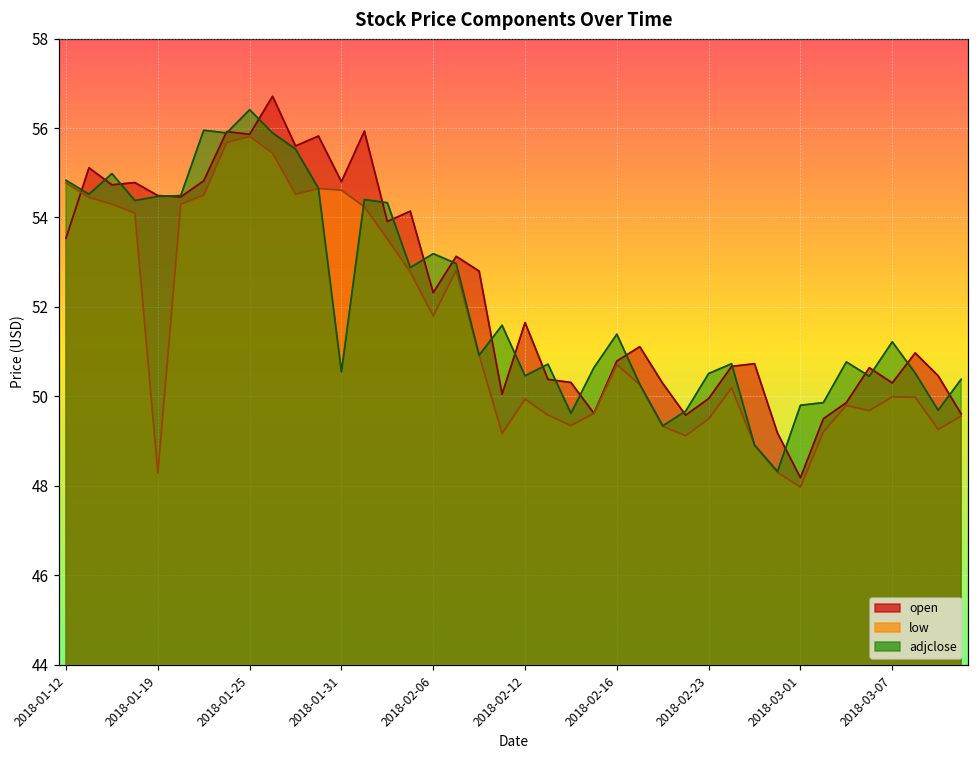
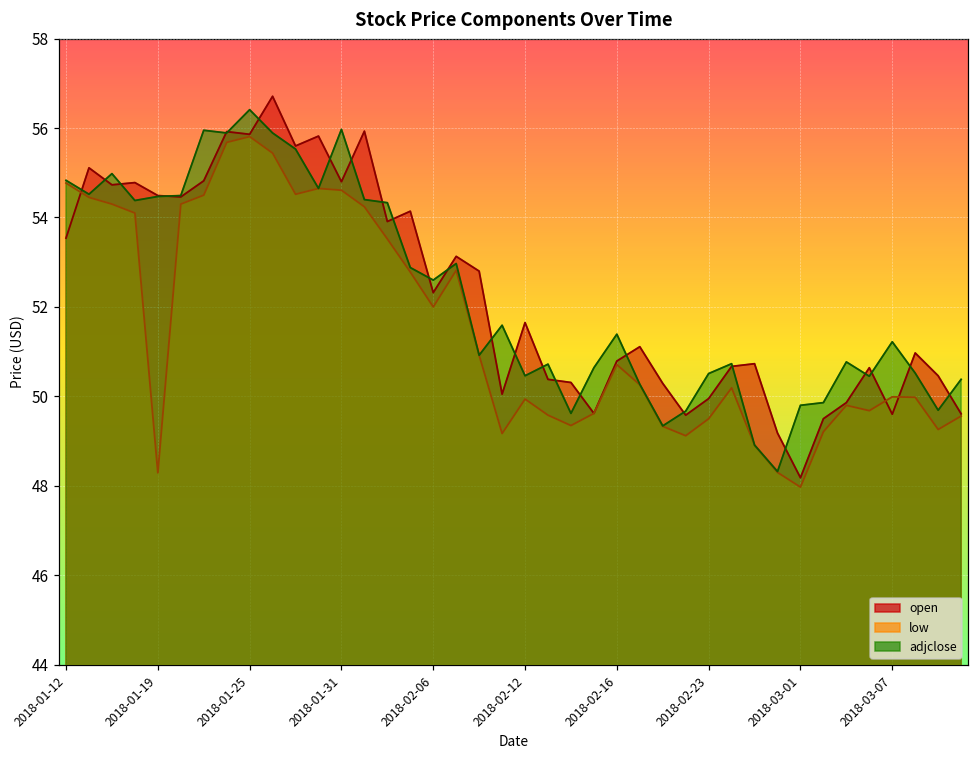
  {
    "open": {
      "2018-01-12": 53.5,
      "2018-01-31": 54.8,
      "2018-02-06": 52.3,
      "2018-02-12": 51.7,
      "2018-02-16": 50.8,
      "2018-02-23": 50.0,
      "2018-03-01": 48.2,
-     "2018-03-07": 50.3
+     "2018-03-07": 49.6
    },
    "low": {
      "2018-01-19": 48.3,
      "2018-01-31": 54.6,
-     "2018-02-06": 51.8,
+     "2018-02-06": 52.0,
      "2018-02-12": 49.9,
      "2018-02-16": 50.7,
      "2018-02-23": 49.5,
      "2018-03-01": 48.0,
      "2018-03-07": 50.0
    },
    "adjclose": {
      "2018-01-25": 56.4,
-     "2018-01-31": 50.6,
-     "2018-02-06": 53.2,
+     "2018-01-31": 56.0,
+     "2018-02-06": 52.6,
      "2018-02-12": 50.5,
      "2018-02-16": 51.4,
      "2018-02-23": 50.5,
      "2018-03-01": 49.8,
      "2018-03-07": 51.2
    }
  }
